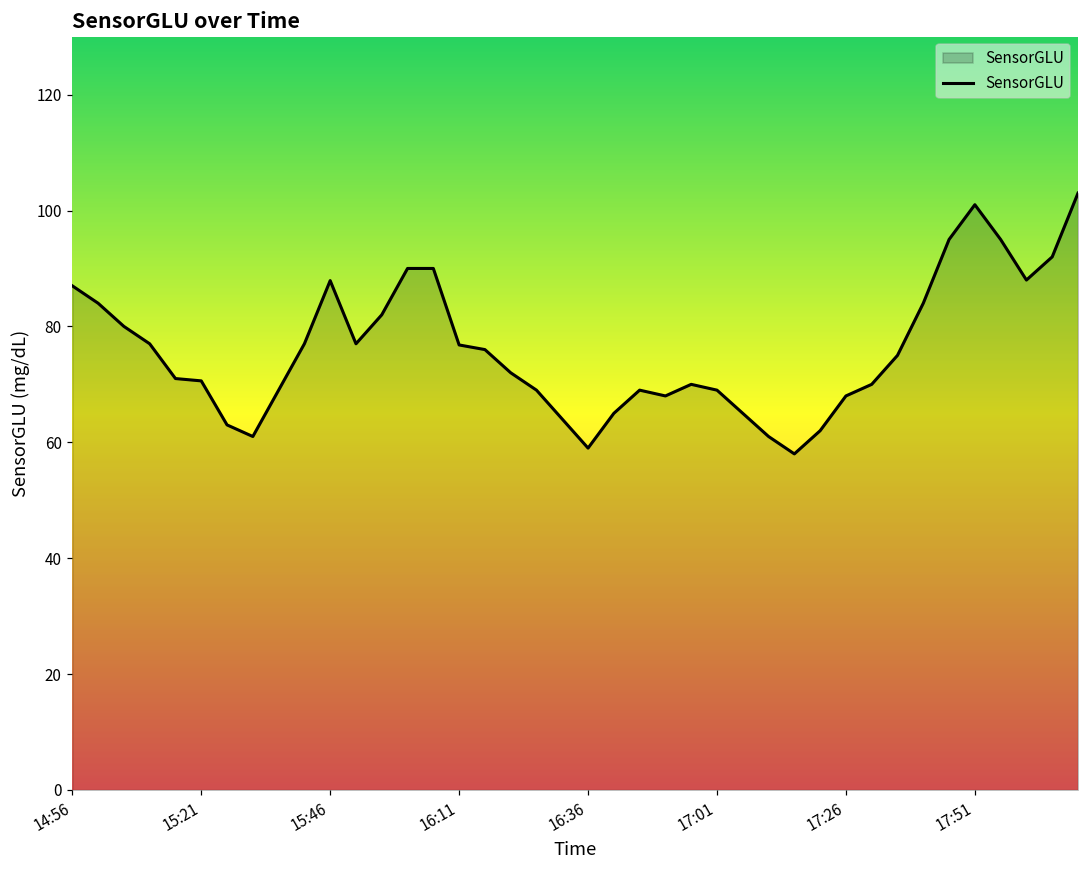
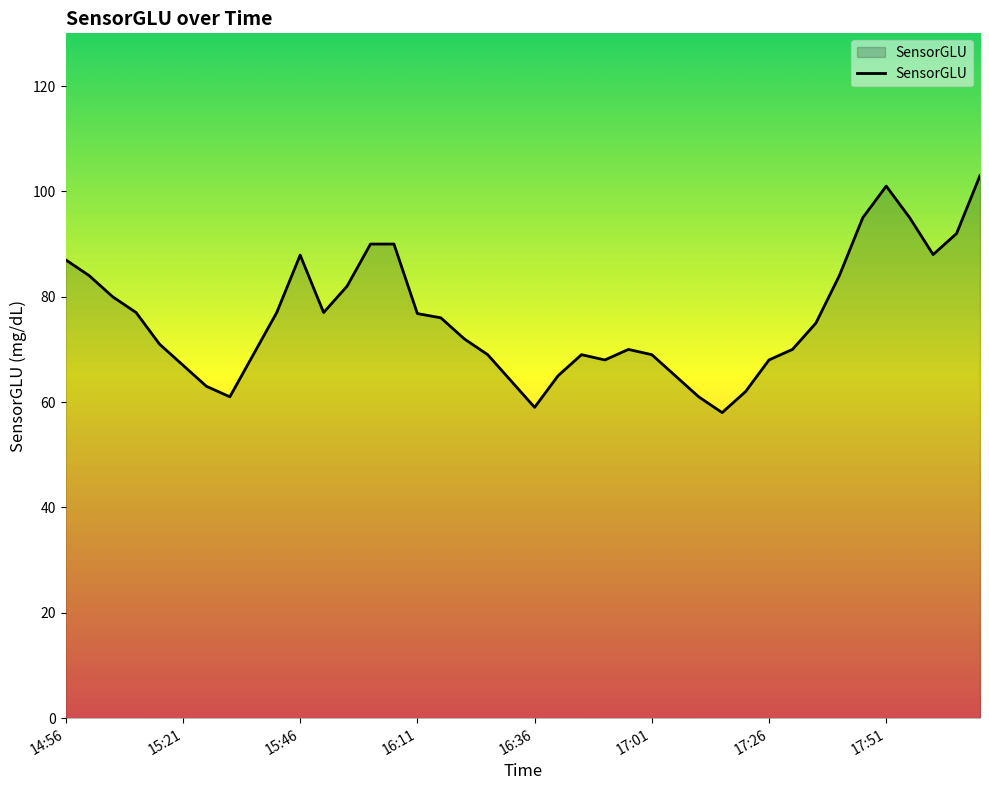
  {
    "14:56": 87,
-   "15:21": 71,
+   "15:21": 67,
    "15:46": 88,
    "16:11": 77,
    "16:36": 59,
    "17:01": 69,
    "17:26": 68,
    "17:51": 101
  }
